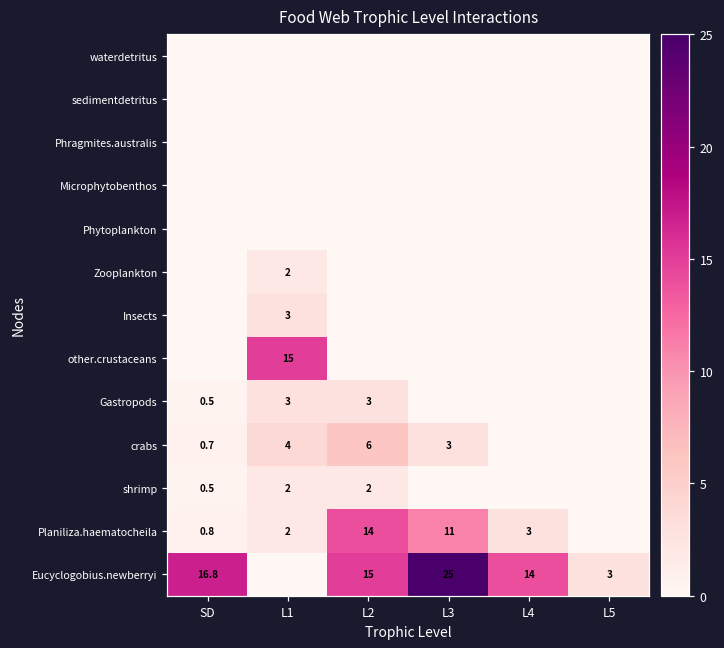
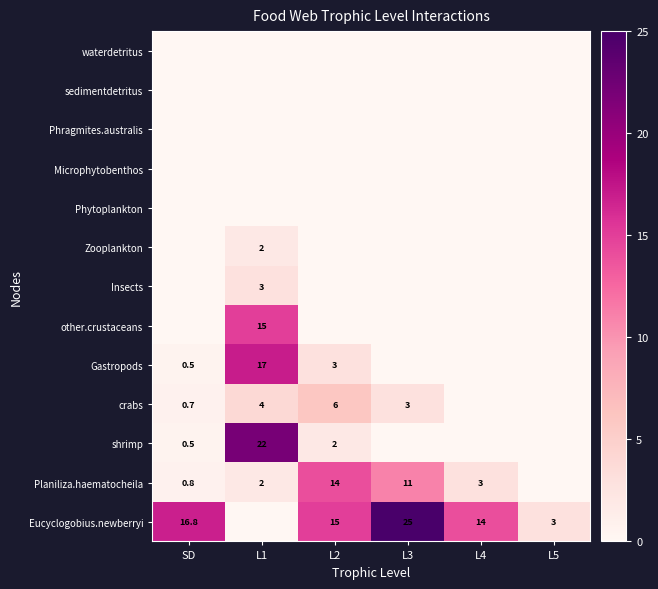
  {
    "Zooplankton": {
      "L1": 2
    },
    "Insects": {
      "L1": 3
    },
    "other.crustaceans": {
      "L1": 15
    },
    "Gastropods": {
      "SD": 0.5,
-     "L1": 3,
+     "L1": 17,
      "L2": 3
    },
    "crabs": {
      "SD": 0.7,
      "L1": 4,
      "L2": 6,
      "L3": 3
    },
    "shrimp": {
      "SD": 0.5,
-     "L1": 2,
+     "L1": 22,
      "L2": 2
    },
    "Planiliza.haematocheila": {
      "SD": 0.8,
      "L1": 2,
      "L2": 14,
      "L3": 11,
      "L4": 3
    },
    "Eucyclogobius.newberryi": {
      "SD": 16.8,
      "L2": 15,
      "L3": 25,
      "L4": 14,
      "L5": 3
    }
  }
